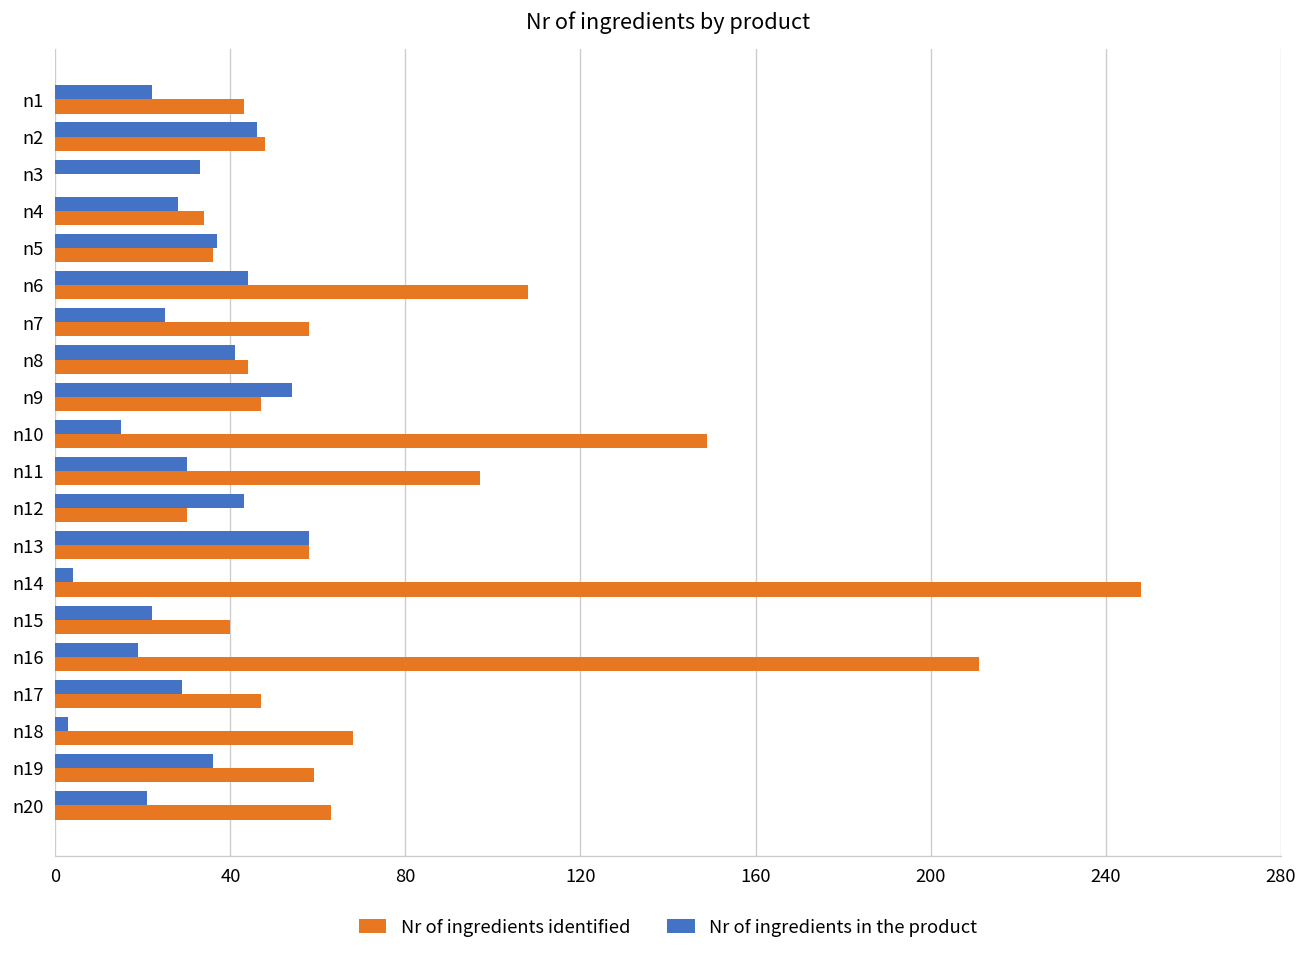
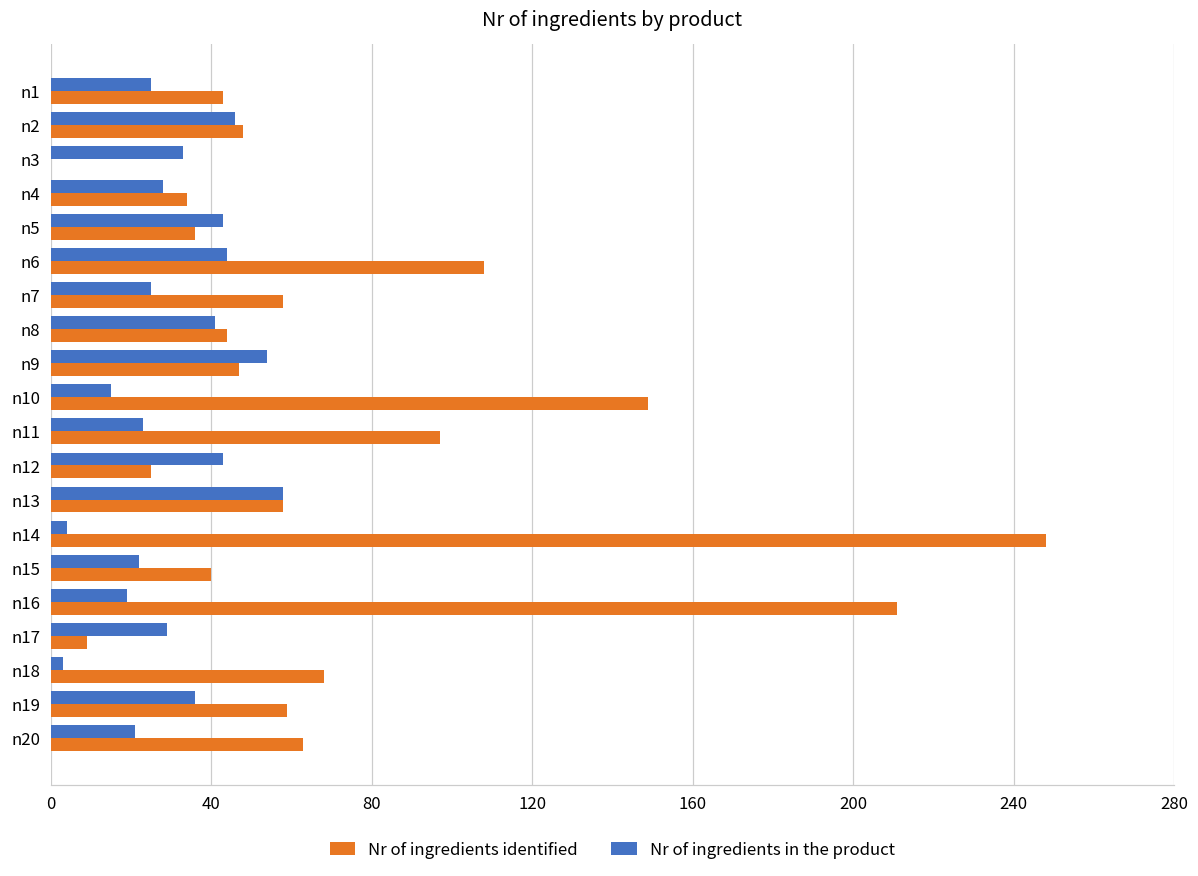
  {
    "Nr of ingredients identified": {
      "n1": 43,
      "n2": 48,
      "n3": 0,
      "n4": 34,
      "n5": 36,
      "n6": 108,
      "n7": 58,
      "n8": 44,
      "n9": 47,
      "n10": 149,
      "n11": 97,
-     "n12": 30,
+     "n12": 25,
      "n13": 58,
      "n14": 248,
      "n15": 40,
      "n16": 211,
-     "n17": 47,
+     "n17": 9,
      "n18": 68,
      "n19": 59,
      "n20": 63
    },
    "Nr of ingredients in the product": {
-     "n1": 22,
+     "n1": 25,
      "n2": 46,
      "n3": 33,
      "n4": 28,
-     "n5": 37,
+     "n5": 43,
      "n6": 44,
      "n7": 25,
      "n8": 41,
      "n9": 54,
      "n10": 15,
-     "n11": 30,
+     "n11": 23,
      "n12": 43,
      "n13": 58,
      "n14": 4,
      "n15": 22,
      "n16": 19,
      "n17": 29,
      "n18": 3,
      "n19": 36,
      "n20": 21
    }
  }
